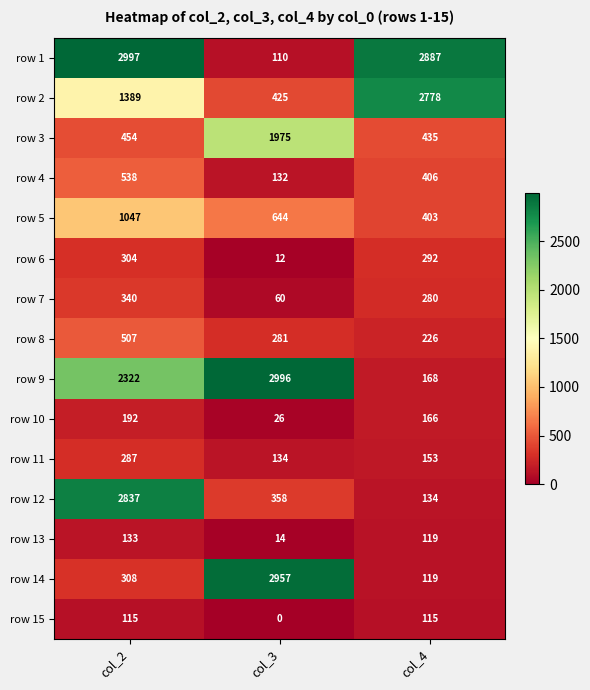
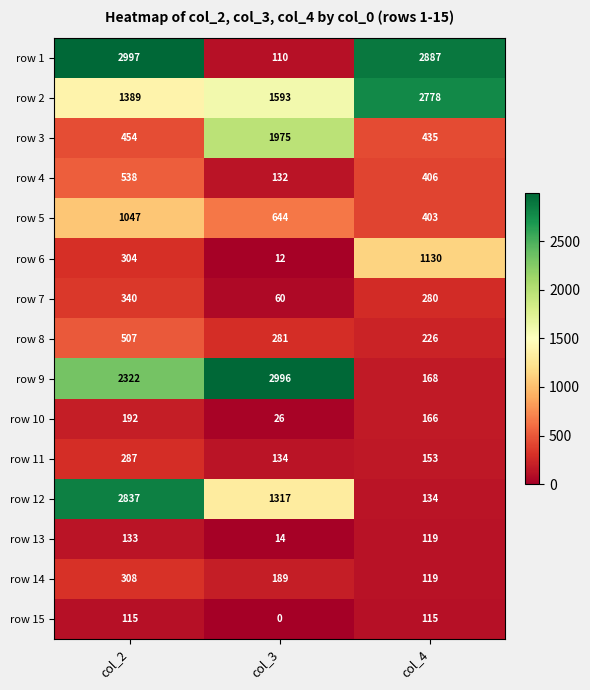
  {
    "row 1": {
      "col_2": 2997,
      "col_3": 110,
      "col_4": 2887
    },
    "row 2": {
      "col_2": 1389,
-     "col_3": 425,
+     "col_3": 1593,
      "col_4": 2778
    },
    "row 3": {
      "col_2": 454,
      "col_3": 1975,
      "col_4": 435
    },
    "row 4": {
      "col_2": 538,
      "col_3": 132,
      "col_4": 406
    },
    "row 5": {
      "col_2": 1047,
      "col_3": 644,
      "col_4": 403
    },
    "row 6": {
      "col_2": 304,
      "col_3": 12,
-     "col_4": 292
+     "col_4": 1130
    },
    "row 7": {
      "col_2": 340,
      "col_3": 60,
      "col_4": 280
    },
    "row 8": {
      "col_2": 507,
      "col_3": 281,
      "col_4": 226
    },
    "row 9": {
      "col_2": 2322,
      "col_3": 2996,
      "col_4": 168
    },
    "row 10": {
      "col_2": 192,
      "col_3": 26,
      "col_4": 166
    },
    "row 11": {
      "col_2": 287,
      "col_3": 134,
      "col_4": 153
    },
    "row 12": {
      "col_2": 2837,
-     "col_3": 358,
+     "col_3": 1317,
      "col_4": 134
    },
    "row 13": {
      "col_2": 133,
      "col_3": 14,
      "col_4": 119
    },
    "row 14": {
      "col_2": 308,
-     "col_3": 2957,
+     "col_3": 189,
      "col_4": 119
    },
    "row 15": {
      "col_2": 115,
      "col_3": 0,
      "col_4": 115
    }
  }
